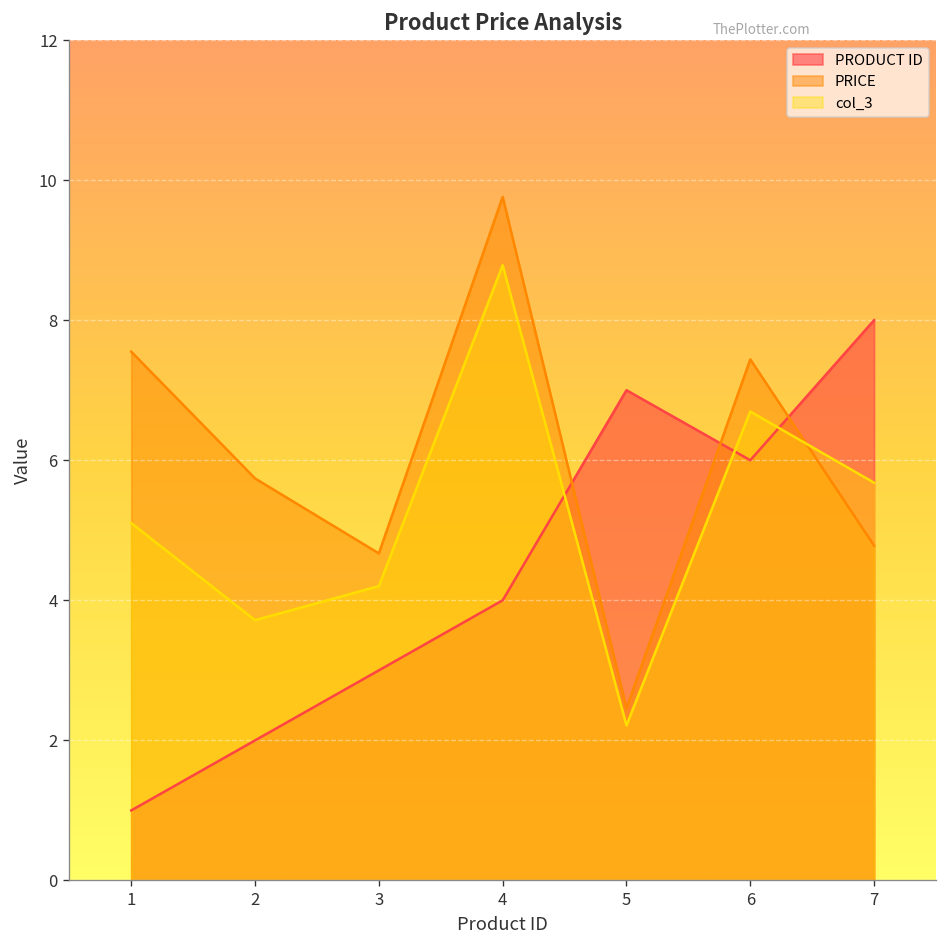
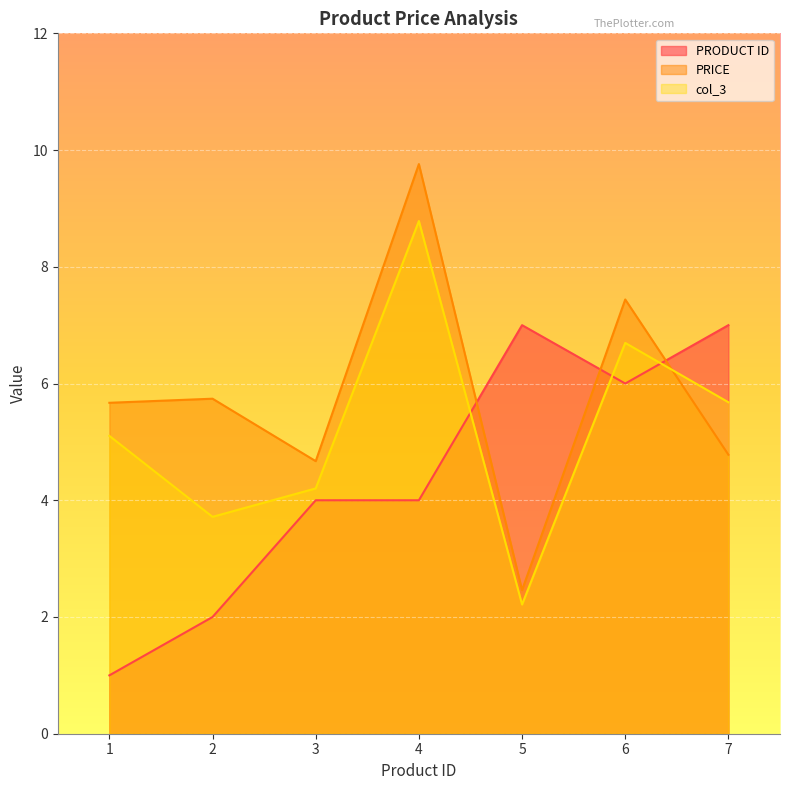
  {
    "PRODUCT ID": {
      "1": 1,
      "2": 2,
-     "3": 3,
+     "3": 4,
      "4": 4,
      "5": 7,
      "6": 6,
-     "7": 8
+     "7": 7
    },
    "PRICE": {
-     "1": 7.6,
+     "1": 5.7,
      "2": 5.7,
      "3": 4.7,
      "4": 9.8,
      "5": 2.5,
      "6": 7.4,
      "7": 4.8
    },
    "col_3": {
      "1": 5.1,
      "2": 3.7,
      "3": 4.2,
      "4": 8.8,
      "5": 2.2,
      "6": 6.7,
      "7": 5.7
    }
  }
